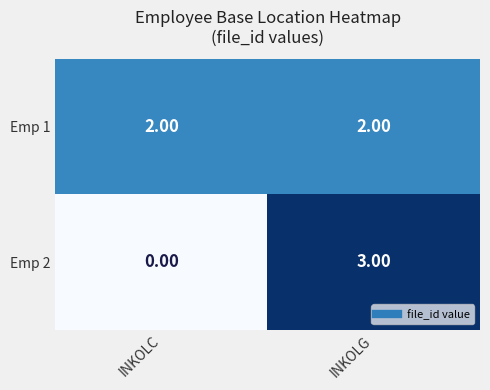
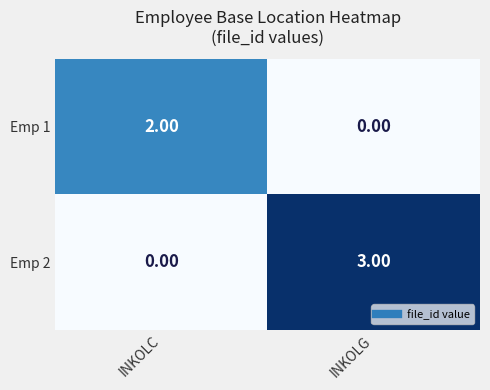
  {
    "Emp 1": {
      "INKOLC": 2.00,
-     "INKOLG": 2.00
+     "INKOLG": 0.00
    },
    "Emp 2": {
      "INKOLC": 0.00,
      "INKOLG": 3.00
    }
  }
